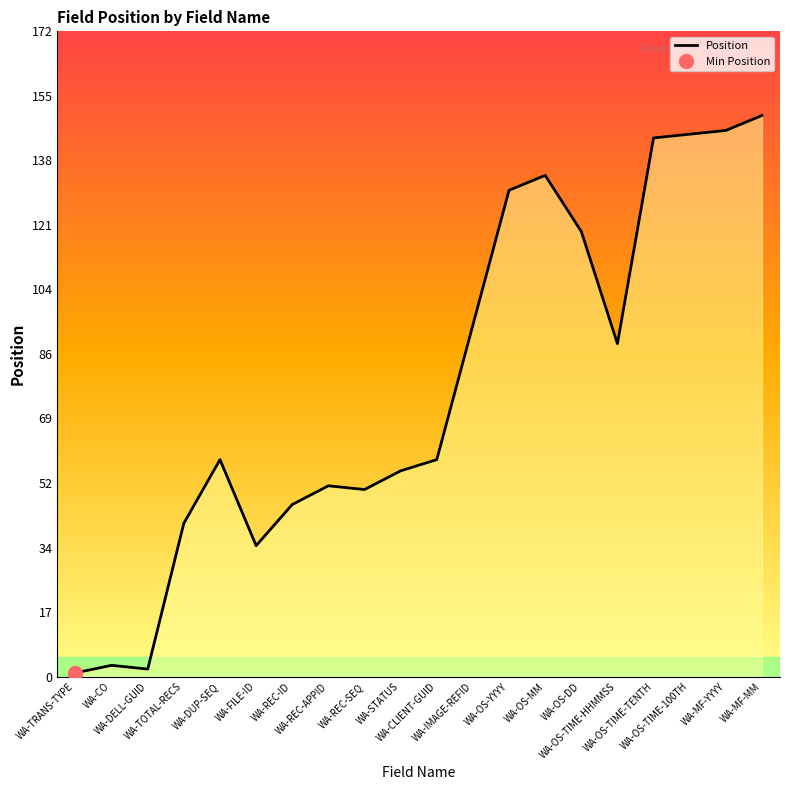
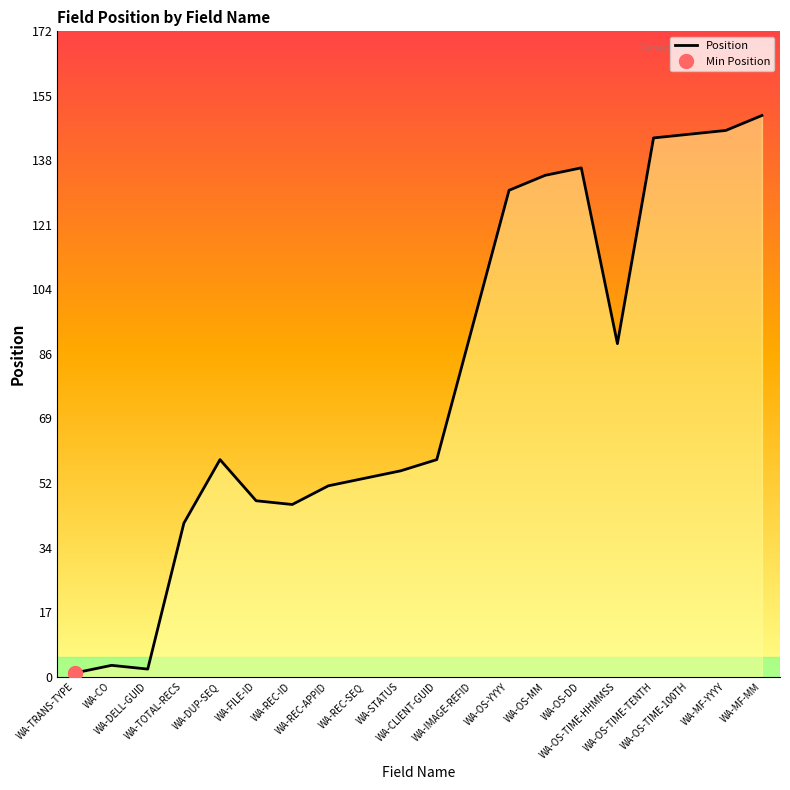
  {
    "Position": {
      "WA-TOTAL-RECS": 41,
      "WA-DUP-SEQ": 58,
-     "WA-FILE-ID": 35,
+     "WA-FILE-ID": 47,
      "WA-REC-ID": 46,
      "WA-REC-APPID": 51,
-     "WA-REC-SEQ": 50,
+     "WA-REC-SEQ": 53,
      "WA-STATUS": 55,
      "WA-CLIENT-GUID": 58,
      "WA-IMAGE-REFID": 94,
      "WA-OS-YYYY": 130,
      "WA-OS-MM": 134,
-     "WA-OS-DD": 119,
+     "WA-OS-DD": 136,
      "WA-OS-TIME-HHMMSS": 89,
      "WA-OS-TIME-TENTH": 144,
      "WA-OS-TIME-100TH": 145,
      "WA-MF-YYYY": 146,
      "WA-MF-MM": 150
    }
  }
